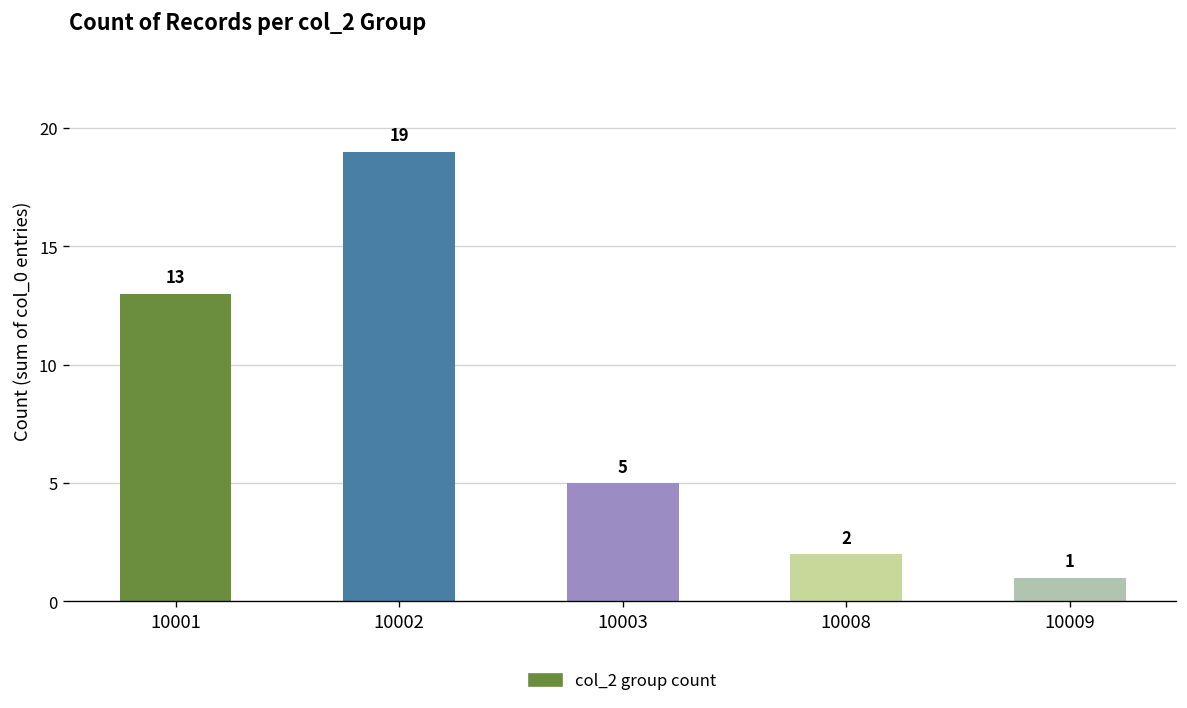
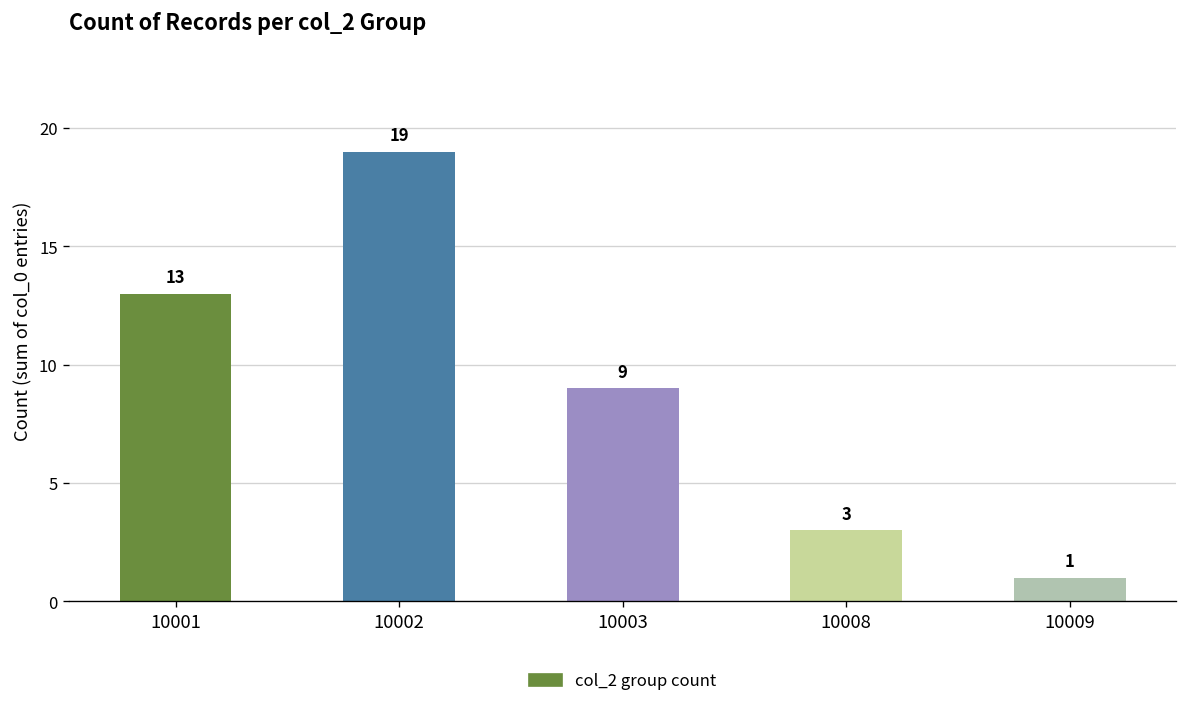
  {
    "10001": 13,
    "10002": 19,
-   "10003": 5,
-   "10008": 2,
+   "10003": 9,
+   "10008": 3,
    "10009": 1
  }
